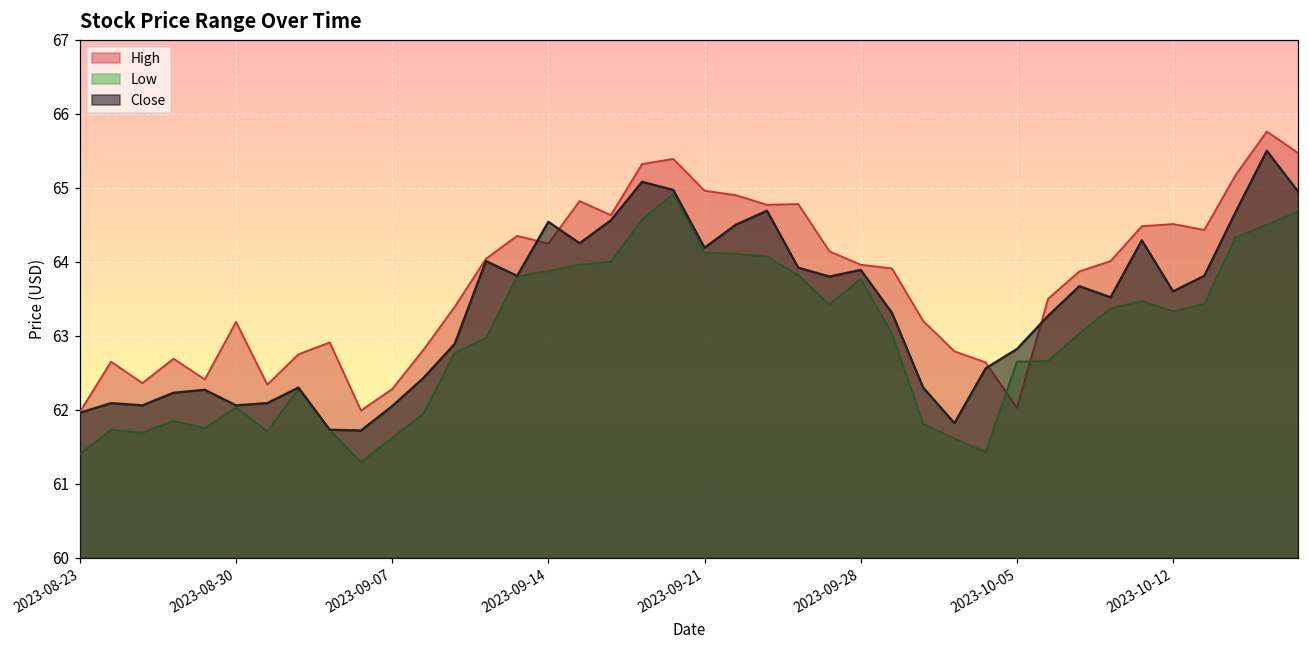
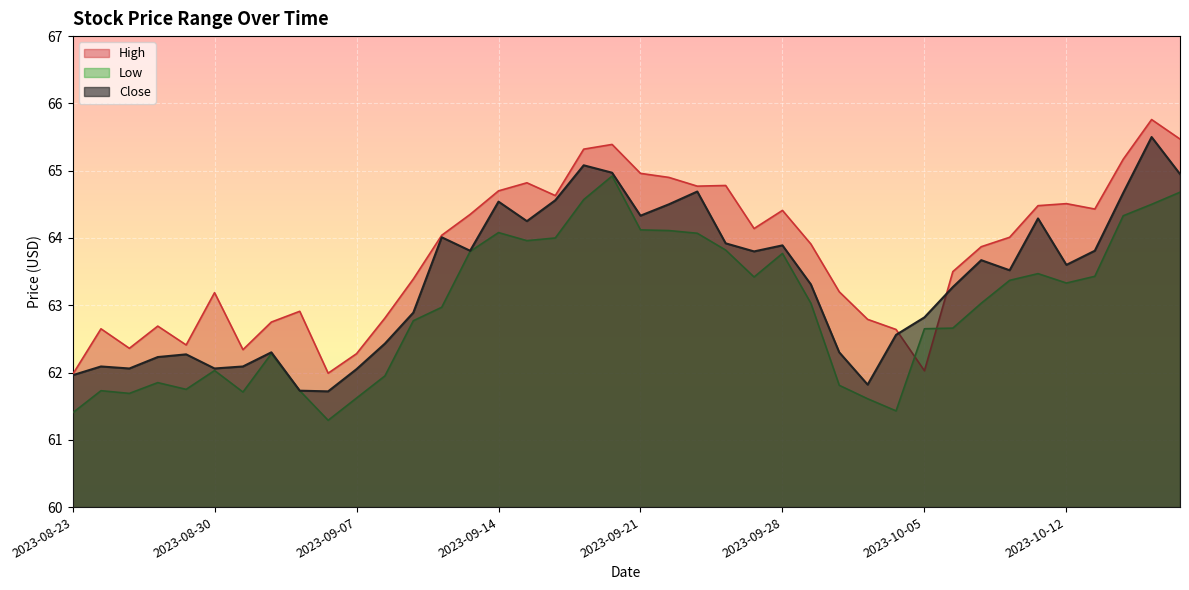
  {
    "High": {
      "2023-08-30": 63.2,
      "2023-09-07": 62.3,
-     "2023-09-14": 64.2,
+     "2023-09-14": 64.7,
      "2023-09-21": 65.0,
-     "2023-09-28": 64.0,
+     "2023-09-28": 64.4,
      "2023-10-05": 62.0,
      "2023-10-12": 64.5
    },
    "Low": {
      "2023-08-23": 61.4,
      "2023-09-07": 61.6,
-     "2023-09-14": 63.9,
+     "2023-09-14": 64.1,
      "2023-09-21": 64.1,
      "2023-09-28": 63.8,
      "2023-10-05": 62.7,
      "2023-10-12": 63.3
    },
    "Close": {
      "2023-09-07": 62.0,
      "2023-09-14": 64.5,
-     "2023-09-21": 64.2,
+     "2023-09-21": 64.3,
      "2023-09-28": 63.9,
      "2023-10-05": 62.8,
      "2023-10-12": 63.6
    }
  }
